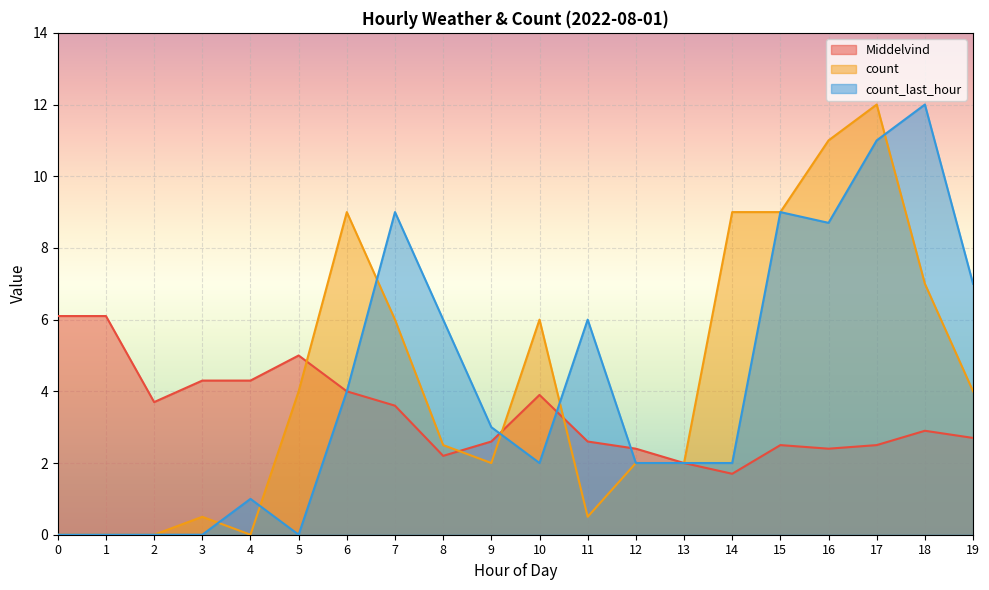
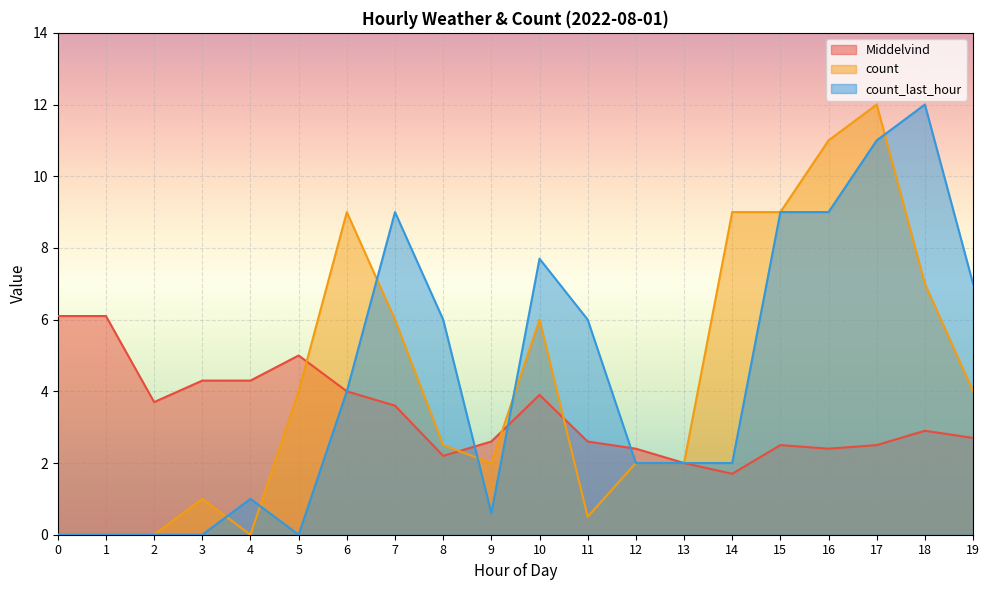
  {
    "Middelvind": {
      "0": 6.1,
      "1": 6.1,
      "2": 3.7,
      "3": 4.3,
      "4": 4.3,
      "5": 5.0,
      "7": 3.6,
      "8": 2.2,
      "9": 2.6,
      "10": 3.9,
      "11": 2.6,
      "12": 2.4,
      "14": 1.7,
      "15": 2.5,
      "16": 2.4,
      "17": 2.5,
      "18": 2.9,
      "19": 2.7
    },
    "count": {
-     "3": 0.5,
+     "3": 1.0,
      "4": 0.0,
      "5": 4.0,
      "6": 9.0,
      "7": 6.0,
      "8": 2.5,
      "9": 2.0,
      "10": 6.0,
      "11": 0.5,
      "14": 9.0,
      "16": 11.0,
      "17": 12.0,
      "18": 7.0,
      "19": 4.0
    },
    "count_last_hour": {
      "3": 0.0,
      "4": 1.0,
      "5": 0.0,
      "7": 9.0,
      "8": 6.0,
-     "9": 3.0,
-     "10": 2.0,
+     "9": 0.6,
+     "10": 7.7,
      "11": 6.0,
      "14": 2.0,
-     "16": 8.7,
+     "16": 9.0,
      "17": 11.0,
      "18": 12.0,
      "19": 7.0
    }
  }
